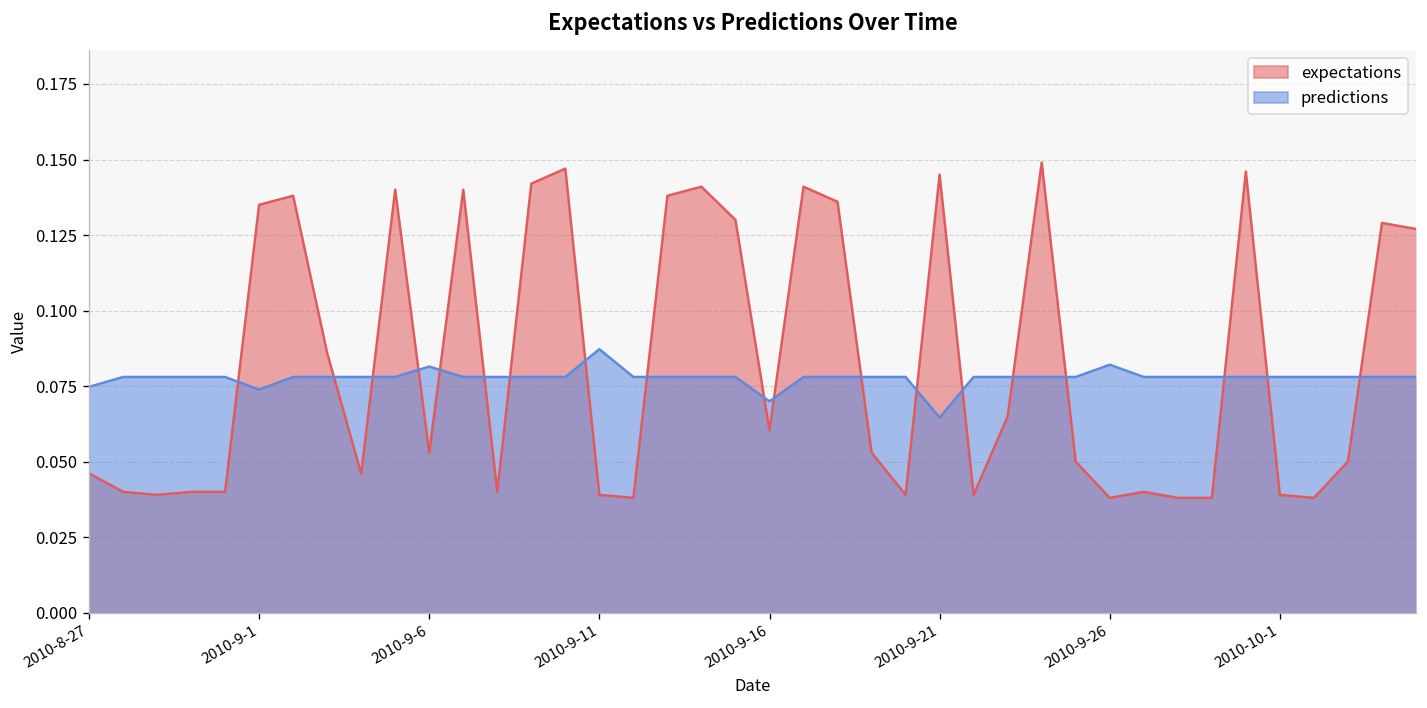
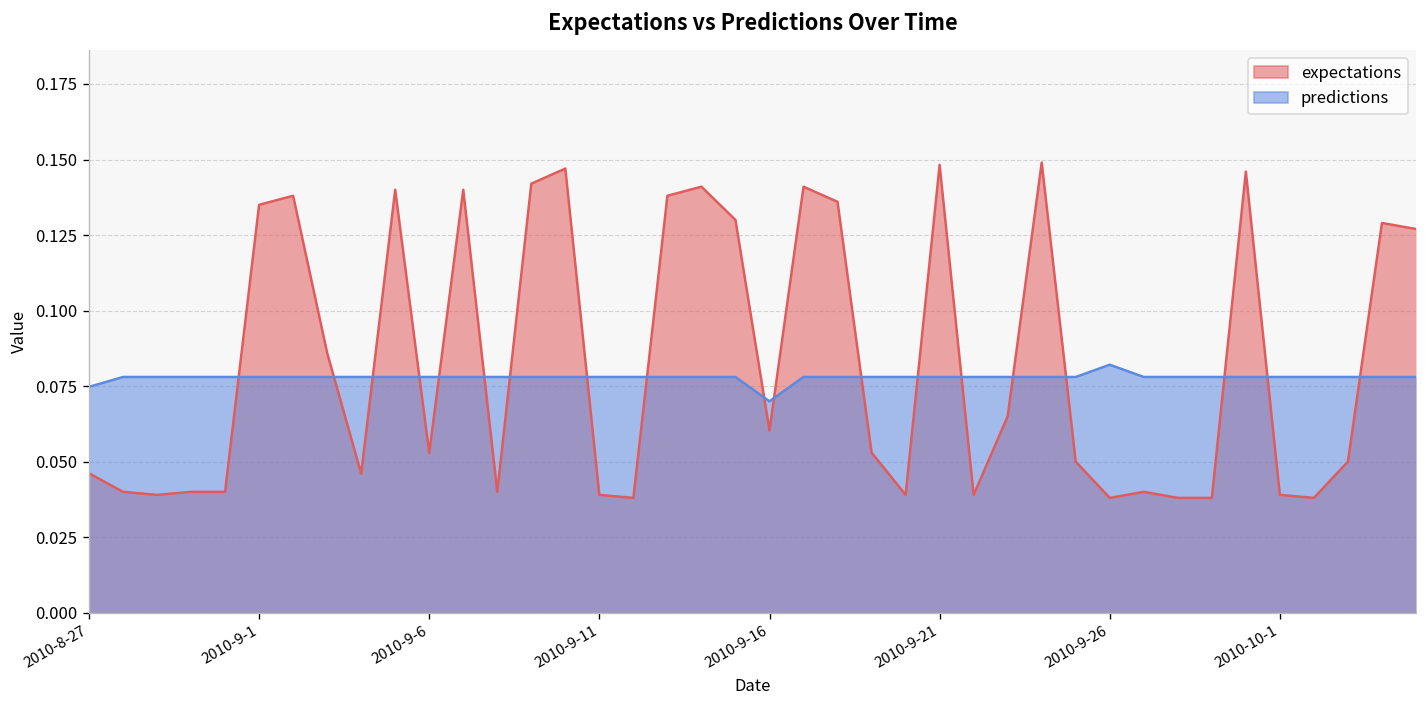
  {
    "expectations": {
      "2010-8-27": 0.046,
      "2010-9-1": 0.135,
      "2010-9-6": 0.053,
      "2010-9-11": 0.039,
      "2010-9-16": 0.060,
-     "2010-9-21": 0.145,
+     "2010-9-21": 0.148,
      "2010-9-26": 0.038,
      "2010-10-1": 0.039
    },
    "predictions": {
      "2010-8-27": 0.075,
-     "2010-9-1": 0.074,
-     "2010-9-6": 0.081,
-     "2010-9-11": 0.087,
+     "2010-9-1": 0.078,
+     "2010-9-6": 0.078,
+     "2010-9-11": 0.078,
      "2010-9-16": 0.070,
-     "2010-9-21": 0.065,
+     "2010-9-21": 0.078,
      "2010-9-26": 0.082,
      "2010-10-1": 0.078
    }
  }
